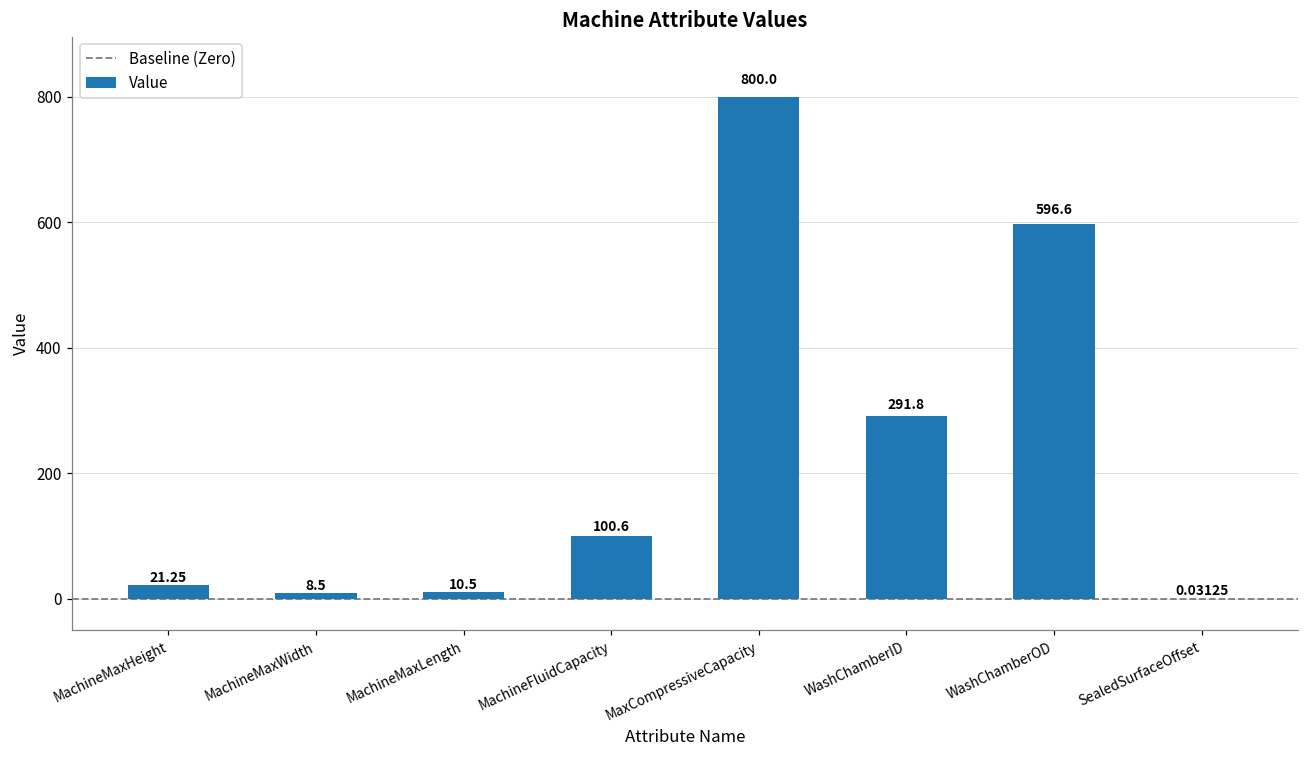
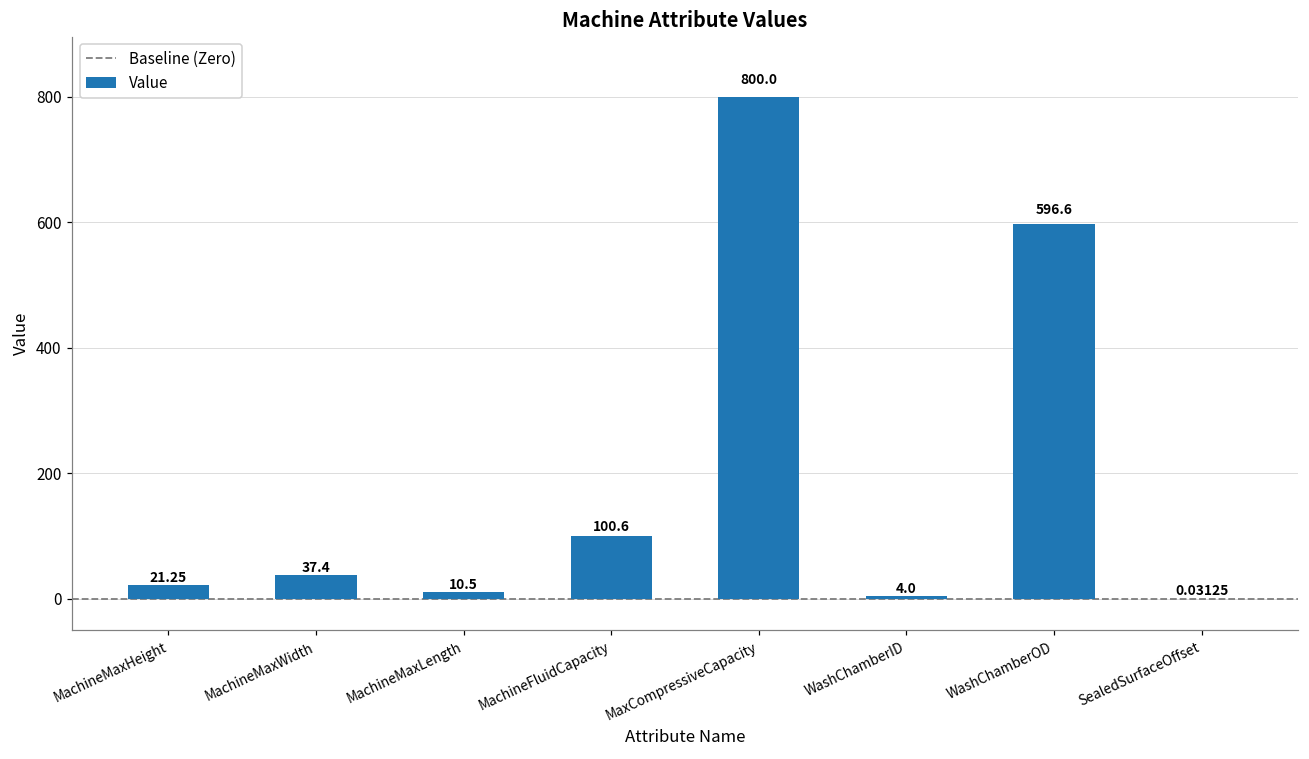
  {
    "MachineMaxHeight": 21.25,
-   "MachineMaxWidth": 8.5,
+   "MachineMaxWidth": 37.4,
    "MachineMaxLength": 10.5,
    "MachineFluidCapacity": 100.6,
    "MaxCompressiveCapacity": 800.0,
-   "WashChamberID": 291.8,
+   "WashChamberID": 4.0,
    "WashChamberOD": 596.6,
    "SealedSurfaceOffset": 0.03125
  }
